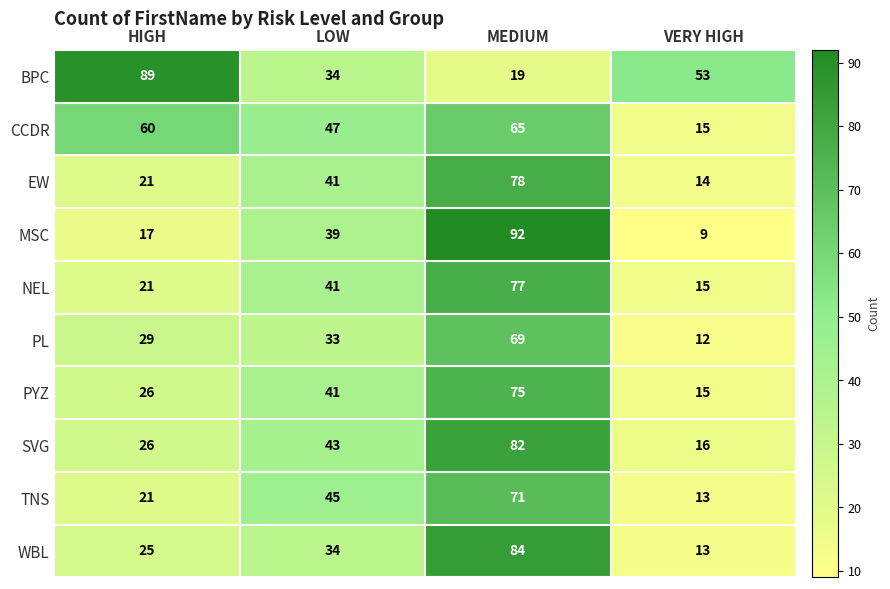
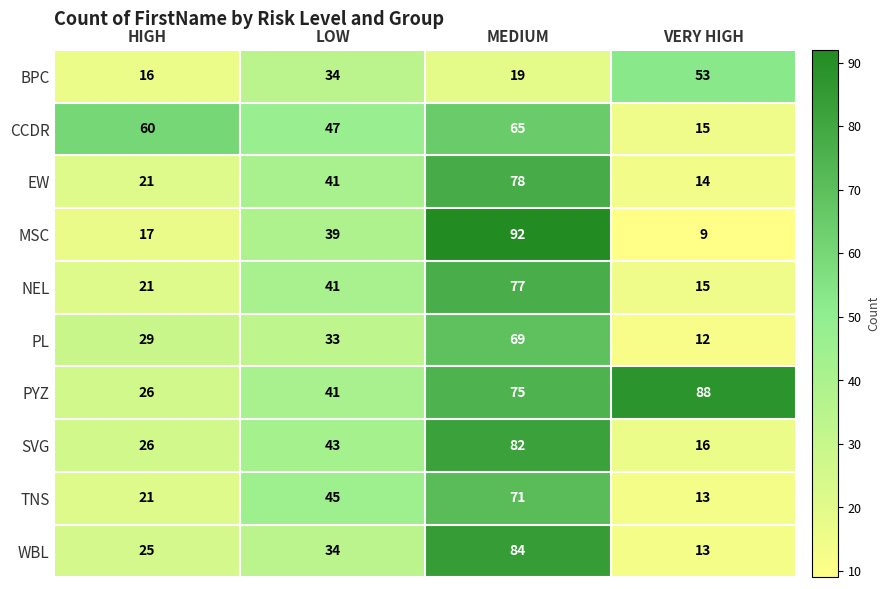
  {
    "BPC": {
-     "HIGH": 89,
+     "HIGH": 16,
      "LOW": 34,
      "MEDIUM": 19,
      "VERY HIGH": 53
    },
    "CCDR": {
      "HIGH": 60,
      "LOW": 47,
      "MEDIUM": 65,
      "VERY HIGH": 15
    },
    "EW": {
      "HIGH": 21,
      "LOW": 41,
      "MEDIUM": 78,
      "VERY HIGH": 14
    },
    "MSC": {
      "HIGH": 17,
      "LOW": 39,
      "MEDIUM": 92,
      "VERY HIGH": 9
    },
    "NEL": {
      "HIGH": 21,
      "LOW": 41,
      "MEDIUM": 77,
      "VERY HIGH": 15
    },
    "PL": {
      "HIGH": 29,
      "LOW": 33,
      "MEDIUM": 69,
      "VERY HIGH": 12
    },
    "PYZ": {
      "HIGH": 26,
      "LOW": 41,
      "MEDIUM": 75,
-     "VERY HIGH": 15
+     "VERY HIGH": 88
    },
    "SVG": {
      "HIGH": 26,
      "LOW": 43,
      "MEDIUM": 82,
      "VERY HIGH": 16
    },
    "TNS": {
      "HIGH": 21,
      "LOW": 45,
      "MEDIUM": 71,
      "VERY HIGH": 13
    },
    "WBL": {
      "HIGH": 25,
      "LOW": 34,
      "MEDIUM": 84,
      "VERY HIGH": 13
    }
  }
